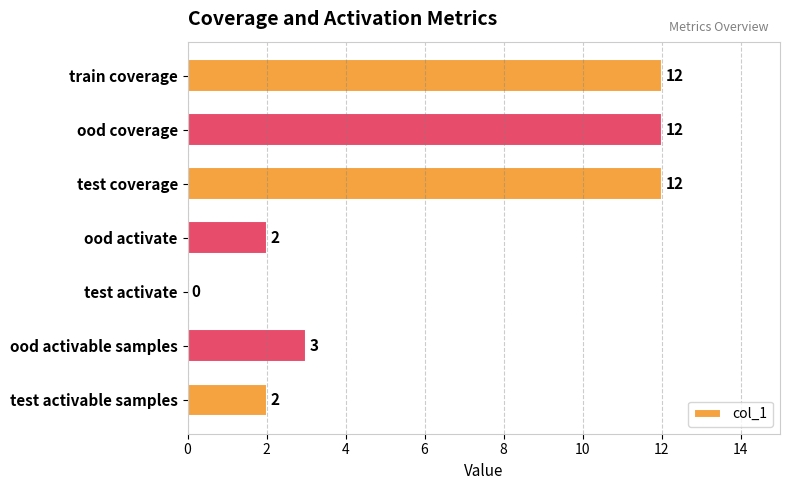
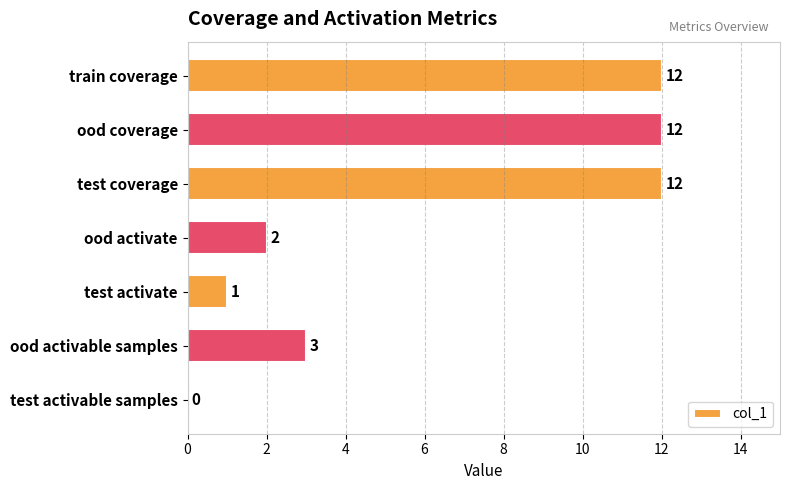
  {
    "train coverage": 12,
    "ood coverage": 12,
    "test coverage": 12,
    "ood activate": 2,
-   "test activate": 0,
+   "test activate": 1,
    "ood activable samples": 3,
-   "test activable samples": 2
+   "test activable samples": 0
  }
